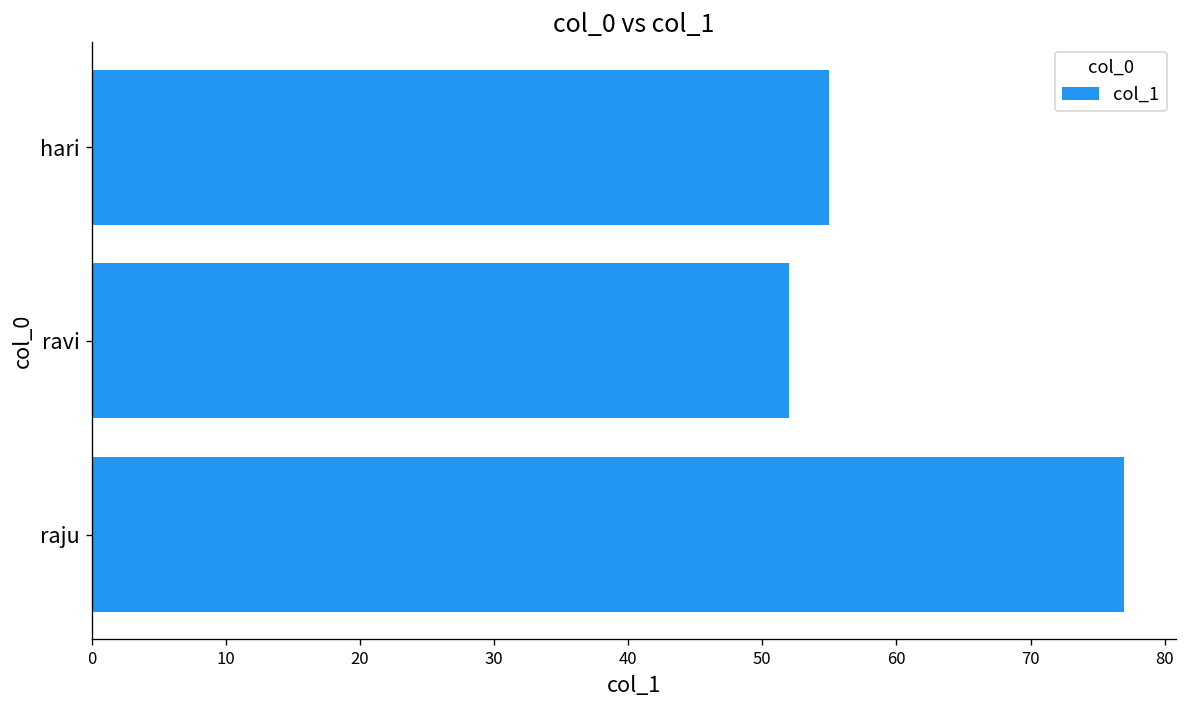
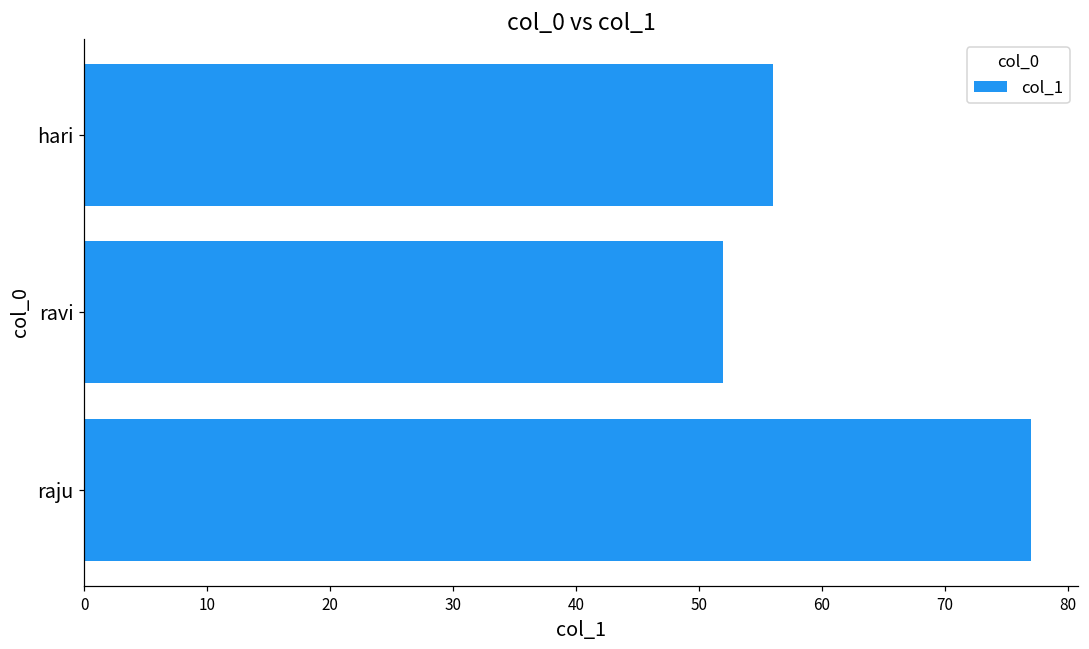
  {
-   "hari": 55,
+   "hari": 56,
    "ravi": 52,
    "raju": 77
  }
